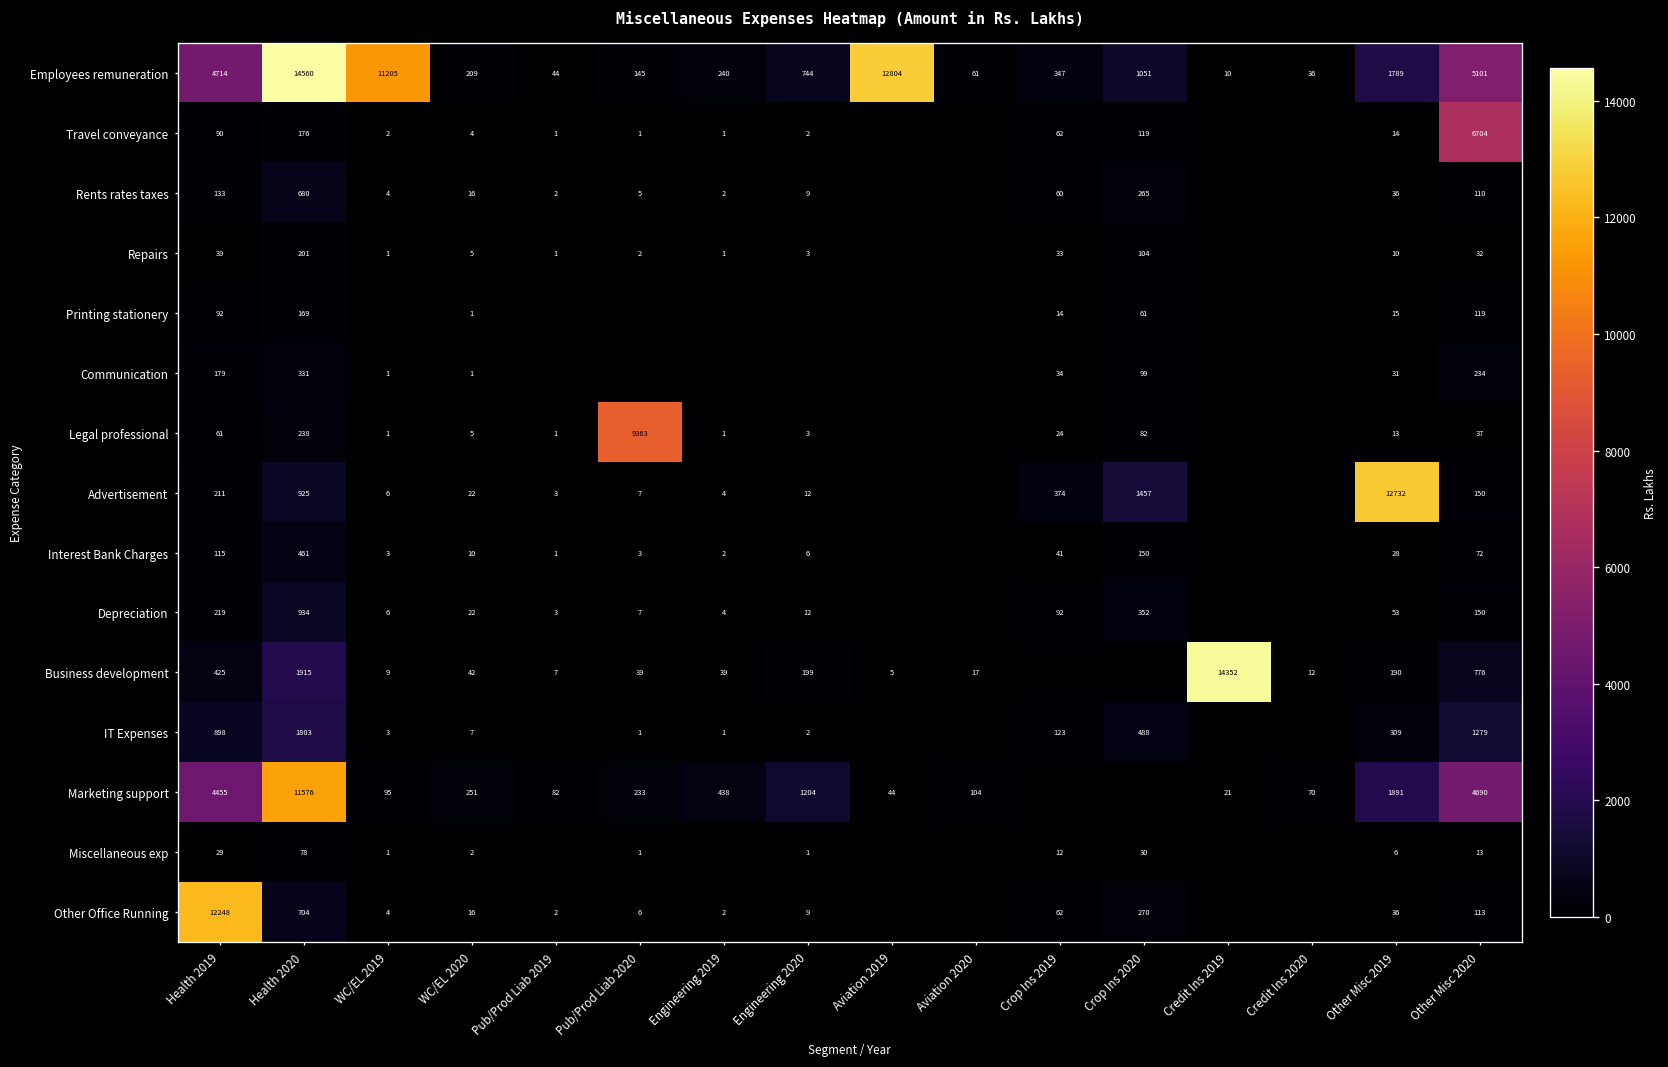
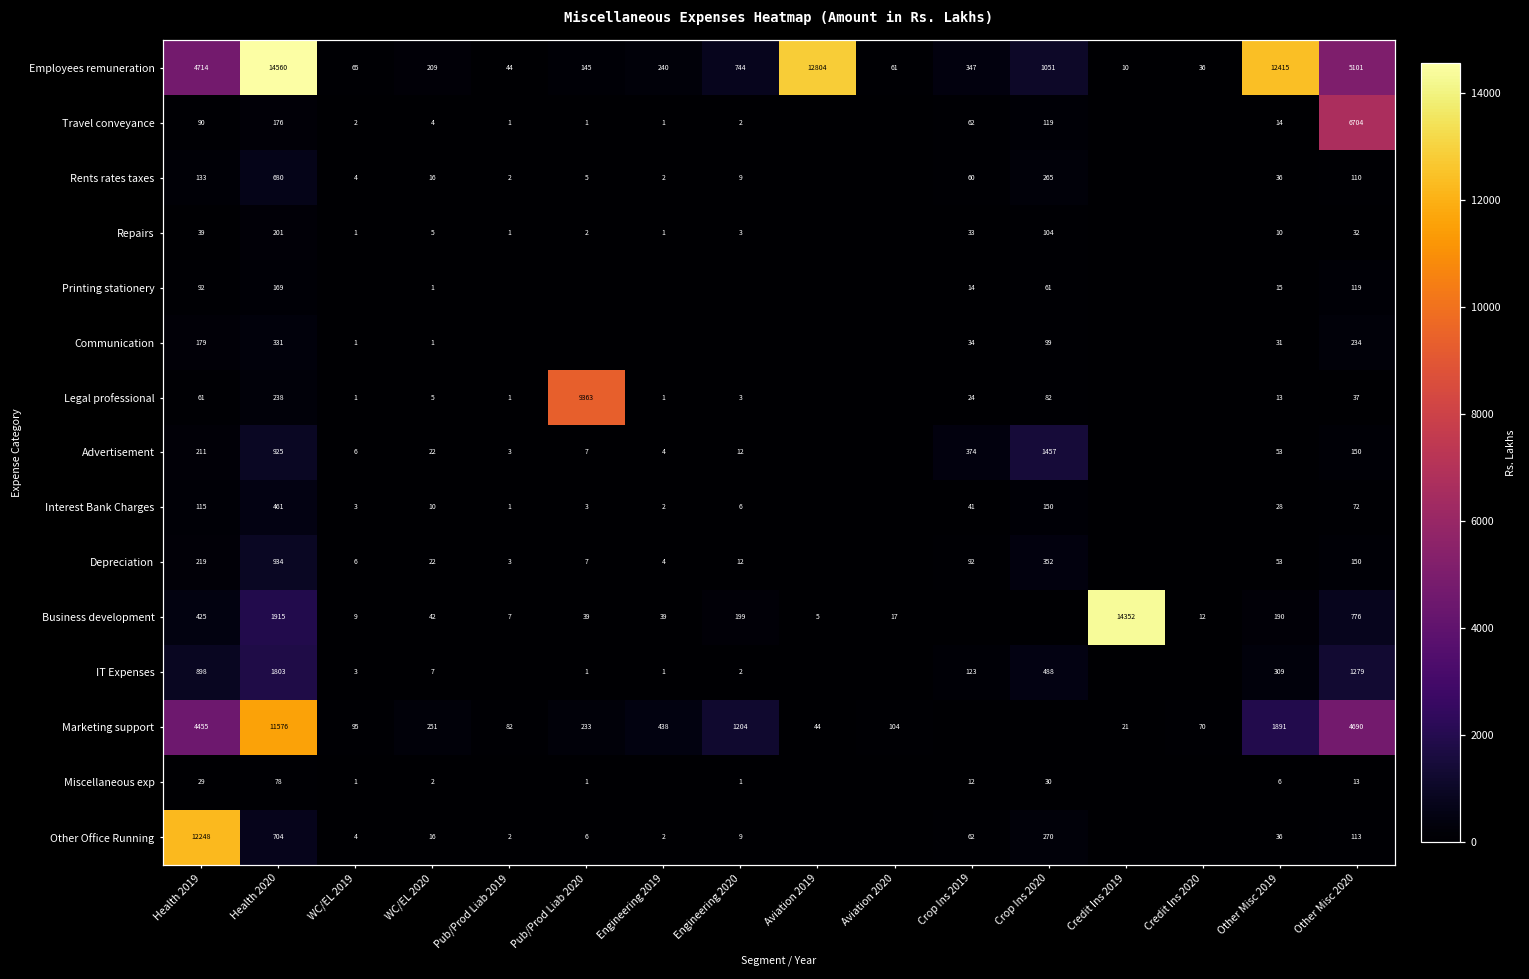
  {
    "Employees remuneration": {
      "Health 2019": 4714,
      "Health 2020": 14560,
-     "WC/EL 2019": 11205,
+     "WC/EL 2019": 65,
      "WC/EL 2020": 209,
      "Pub/Prod Liab 2019": 44,
      "Pub/Prod Liab 2020": 145,
      "Engineering 2019": 240,
      "Engineering 2020": 744,
      "Aviation 2019": 12804,
      "Aviation 2020": 61,
      "Crop Ins 2019": 347,
      "Crop Ins 2020": 1051,
      "Credit Ins 2019": 10,
      "Credit Ins 2020": 36,
-     "Other Misc 2019": 1789,
+     "Other Misc 2019": 12415,
      "Other Misc 2020": 5101
    },
    "Travel conveyance": {
      "Health 2019": 90,
      "Health 2020": 176,
      "WC/EL 2019": 2,
      "WC/EL 2020": 4,
      "Pub/Prod Liab 2019": 1,
      "Pub/Prod Liab 2020": 1,
      "Engineering 2019": 1,
      "Engineering 2020": 2,
      "Crop Ins 2019": 62,
      "Crop Ins 2020": 119,
      "Other Misc 2019": 14,
      "Other Misc 2020": 6704
    },
    "Rents rates taxes": {
      "Health 2019": 133,
      "Health 2020": 680,
      "WC/EL 2019": 4,
      "WC/EL 2020": 16,
      "Pub/Prod Liab 2019": 2,
      "Pub/Prod Liab 2020": 5,
      "Engineering 2019": 2,
      "Engineering 2020": 9,
      "Crop Ins 2019": 60,
      "Crop Ins 2020": 265,
      "Other Misc 2019": 36,
      "Other Misc 2020": 110
    },
    "Repairs": {
      "Health 2019": 39,
      "Health 2020": 201,
      "WC/EL 2019": 1,
      "WC/EL 2020": 5,
      "Pub/Prod Liab 2019": 1,
      "Pub/Prod Liab 2020": 2,
      "Engineering 2019": 1,
      "Engineering 2020": 3,
      "Crop Ins 2019": 33,
      "Crop Ins 2020": 104,
      "Other Misc 2019": 10,
      "Other Misc 2020": 32
    },
    "Printing stationery": {
      "Health 2019": 92,
      "Health 2020": 169,
      "WC/EL 2020": 1,
      "Crop Ins 2019": 14,
      "Crop Ins 2020": 61,
      "Other Misc 2019": 15,
      "Other Misc 2020": 119
    },
    "Communication": {
      "Health 2019": 179,
      "Health 2020": 331,
      "WC/EL 2019": 1,
      "WC/EL 2020": 1,
      "Crop Ins 2019": 34,
      "Crop Ins 2020": 99,
      "Other Misc 2019": 31,
      "Other Misc 2020": 234
    },
    "Legal professional": {
      "Health 2019": 61,
      "Health 2020": 238,
      "WC/EL 2019": 1,
      "WC/EL 2020": 5,
      "Pub/Prod Liab 2019": 1,
      "Pub/Prod Liab 2020": 9363,
      "Engineering 2019": 1,
      "Engineering 2020": 3,
      "Crop Ins 2019": 24,
      "Crop Ins 2020": 82,
      "Other Misc 2019": 13,
      "Other Misc 2020": 37
    },
    "Advertisement": {
      "Health 2019": 211,
      "Health 2020": 925,
      "WC/EL 2019": 6,
      "WC/EL 2020": 22,
      "Pub/Prod Liab 2019": 3,
      "Pub/Prod Liab 2020": 7,
      "Engineering 2019": 4,
      "Engineering 2020": 12,
      "Crop Ins 2019": 374,
      "Crop Ins 2020": 1457,
-     "Other Misc 2019": 12732,
+     "Other Misc 2019": 53,
      "Other Misc 2020": 150
    },
    "Interest Bank Charges": {
      "Health 2019": 115,
      "Health 2020": 461,
      "WC/EL 2019": 3,
      "WC/EL 2020": 10,
      "Pub/Prod Liab 2019": 1,
      "Pub/Prod Liab 2020": 3,
      "Engineering 2019": 2,
      "Engineering 2020": 6,
      "Crop Ins 2019": 41,
      "Crop Ins 2020": 150,
      "Other Misc 2019": 28,
      "Other Misc 2020": 72
    },
    "Depreciation": {
      "Health 2019": 219,
      "Health 2020": 934,
      "WC/EL 2019": 6,
      "WC/EL 2020": 22,
      "Pub/Prod Liab 2019": 3,
      "Pub/Prod Liab 2020": 7,
      "Engineering 2019": 4,
      "Engineering 2020": 12,
      "Crop Ins 2019": 92,
      "Crop Ins 2020": 352,
      "Other Misc 2019": 53,
      "Other Misc 2020": 150
    },
    "Business development": {
      "Health 2019": 425,
      "Health 2020": 1915,
      "WC/EL 2019": 9,
      "WC/EL 2020": 42,
      "Pub/Prod Liab 2019": 7,
      "Pub/Prod Liab 2020": 39,
      "Engineering 2019": 39,
      "Engineering 2020": 199,
      "Aviation 2019": 5,
      "Aviation 2020": 17,
      "Credit Ins 2019": 14352,
      "Credit Ins 2020": 12,
      "Other Misc 2019": 190,
      "Other Misc 2020": 776
    },
    "IT Expenses": {
      "Health 2019": 898,
      "Health 2020": 1803,
      "WC/EL 2019": 3,
      "WC/EL 2020": 7,
      "Pub/Prod Liab 2020": 1,
      "Engineering 2019": 1,
      "Engineering 2020": 2,
      "Crop Ins 2019": 123,
      "Crop Ins 2020": 488,
      "Other Misc 2019": 309,
      "Other Misc 2020": 1279
    },
    "Marketing support": {
      "Health 2019": 4455,
      "Health 2020": 11576,
      "WC/EL 2019": 95,
      "WC/EL 2020": 251,
      "Pub/Prod Liab 2019": 82,
      "Pub/Prod Liab 2020": 233,
      "Engineering 2019": 438,
      "Engineering 2020": 1204,
      "Aviation 2019": 44,
      "Aviation 2020": 104,
      "Credit Ins 2019": 21,
      "Credit Ins 2020": 70,
      "Other Misc 2019": 1891,
      "Other Misc 2020": 4690
    },
    "Miscellaneous exp": {
      "Health 2019": 29,
      "Health 2020": 78,
      "WC/EL 2019": 1,
      "WC/EL 2020": 2,
      "Pub/Prod Liab 2020": 1,
      "Engineering 2020": 1,
      "Crop Ins 2019": 12,
      "Crop Ins 2020": 30,
      "Other Misc 2019": 6,
      "Other Misc 2020": 13
    },
    "Other Office Running": {
      "Health 2019": 12248,
      "Health 2020": 704,
      "WC/EL 2019": 4,
      "WC/EL 2020": 16,
      "Pub/Prod Liab 2019": 2,
      "Pub/Prod Liab 2020": 6,
      "Engineering 2019": 2,
      "Engineering 2020": 9,
      "Crop Ins 2019": 62,
      "Crop Ins 2020": 270,
      "Other Misc 2019": 36,
      "Other Misc 2020": 113
    }
  }
